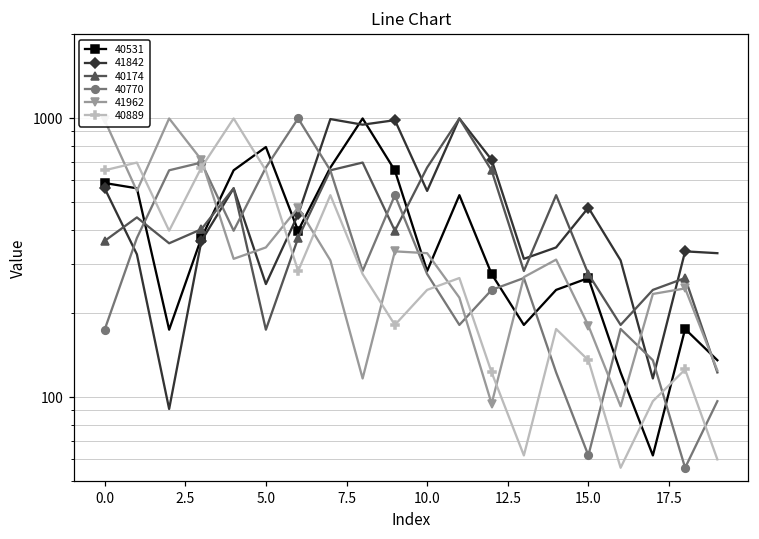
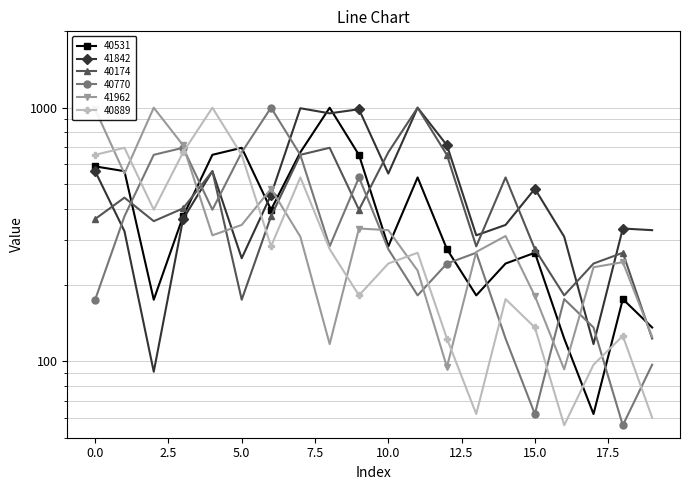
  {
    "40531": {
      "0.0": 590,
-     "5.0": 790,
+     "5.0": 700,
      "10.0": 280,
      "15.0": 270
    }
  }
